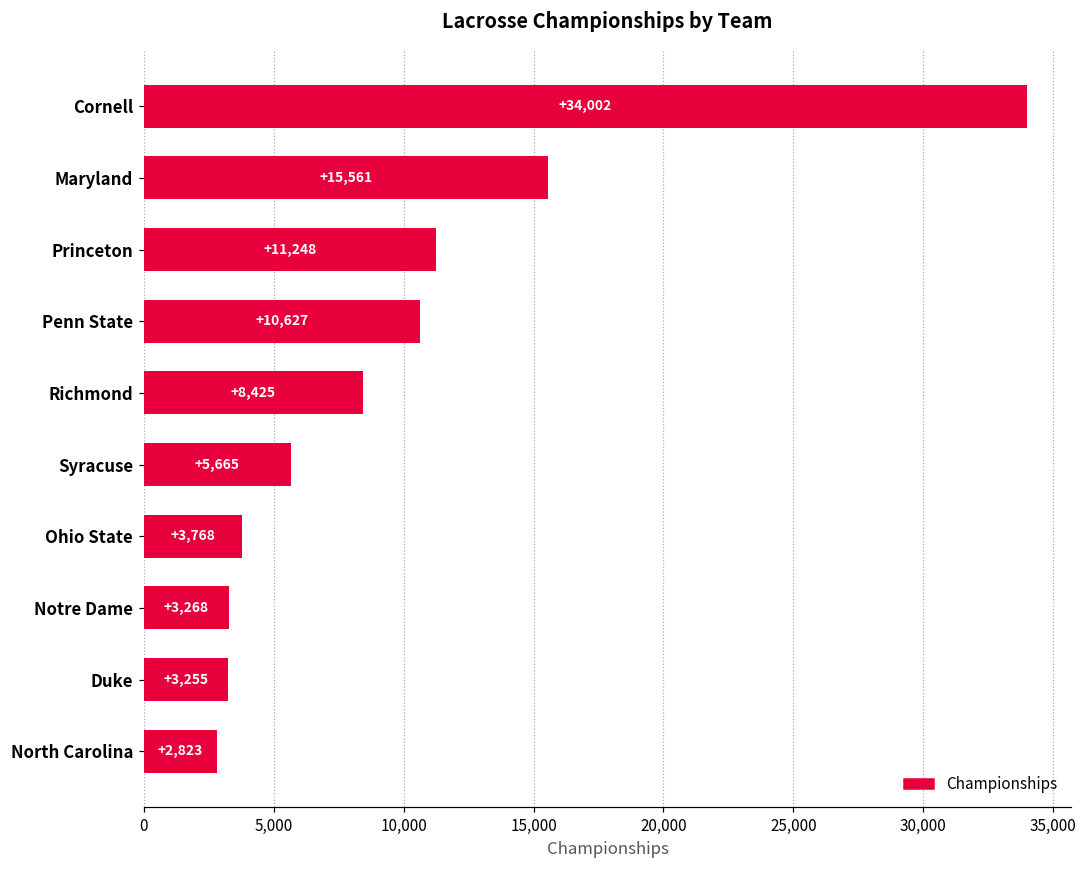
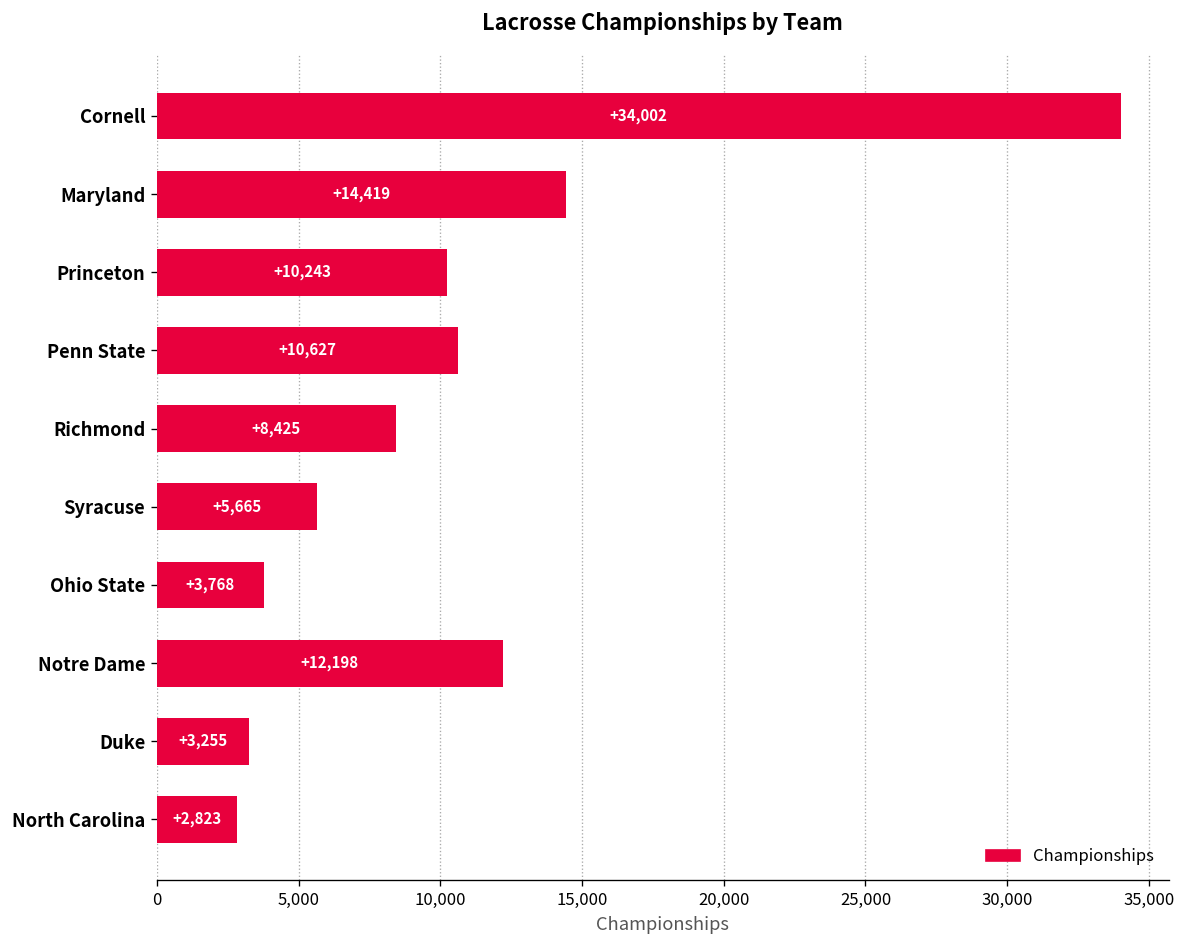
  {
    "Cornell": "+34,002",
-   "Maryland": "+15,561",
-   "Princeton": "+11,248",
+   "Maryland": "+14,419",
+   "Princeton": "+10,243",
    "Penn State": "+10,627",
    "Richmond": "+8,425",
    "Syracuse": "+5,665",
    "Ohio State": "+3,768",
-   "Notre Dame": "+3,268",
+   "Notre Dame": "+12,198",
    "Duke": "+3,255",
    "North Carolina": "+2,823"
  }
